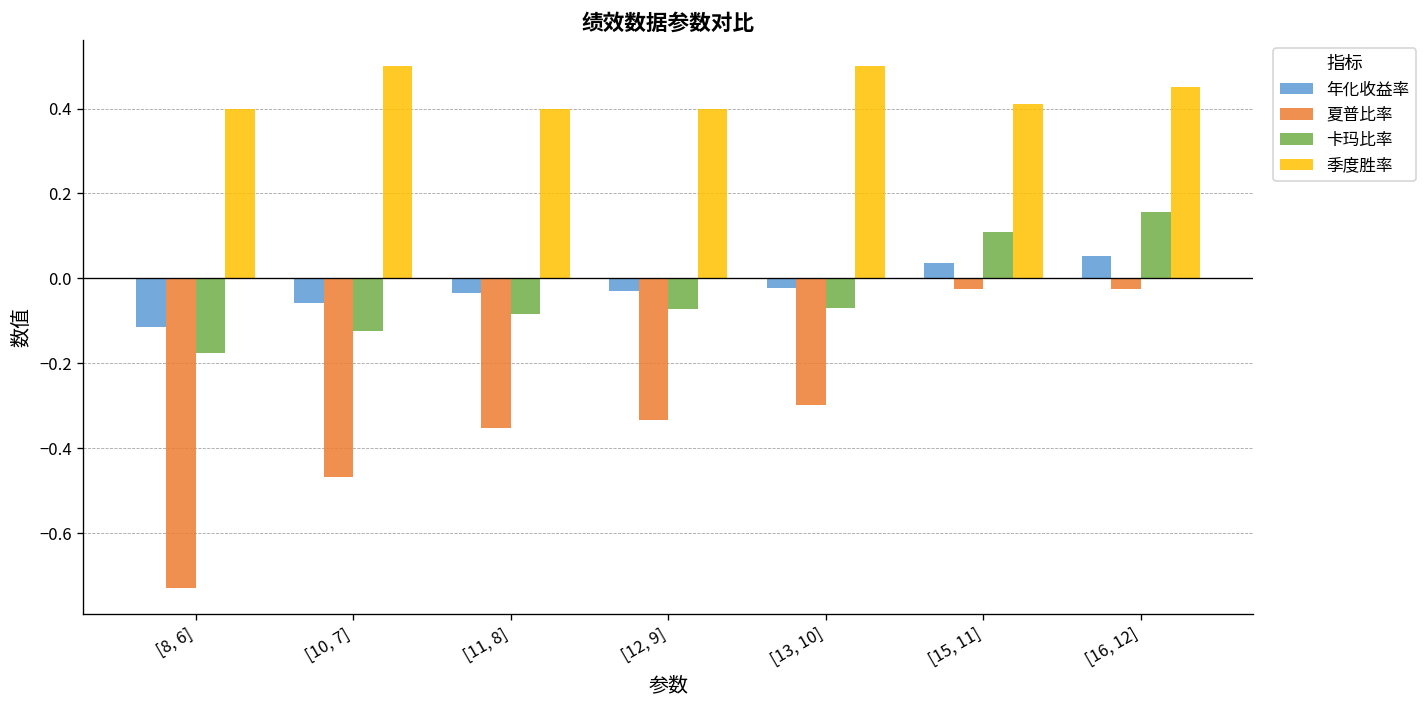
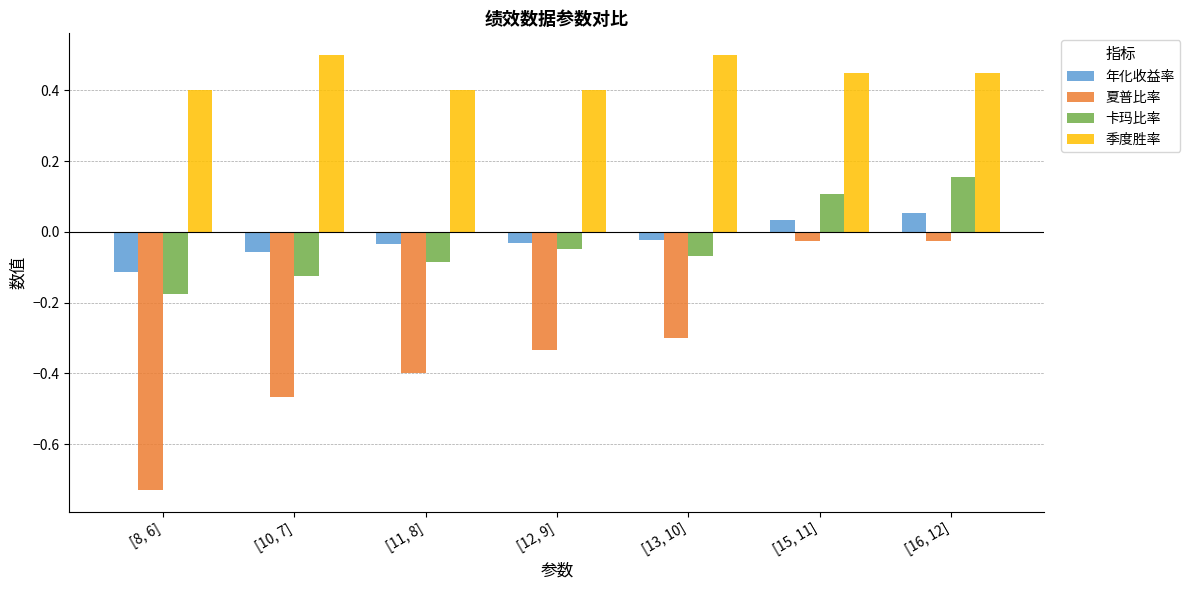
  {
    "年化收益率": {
      "[8, 6]": -0.11,
      "[10, 7]": -0.06,
      "[11, 8]": -0.03,
      "[12, 9]": -0.03,
      "[13, 10]": -0.02,
      "[15, 11]": 0.04,
      "[16, 12]": 0.05
    },
    "夏普比率": {
      "[8, 6]": -0.73,
      "[10, 7]": -0.47,
-     "[11, 8]": -0.35,
+     "[11, 8]": -0.40,
      "[12, 9]": -0.33,
      "[13, 10]": -0.30,
      "[15, 11]": -0.02,
      "[16, 12]": -0.03
    },
    "卡玛比率": {
      "[8, 6]": -0.18,
      "[10, 7]": -0.12,
      "[11, 8]": -0.08,
-     "[12, 9]": -0.07,
+     "[12, 9]": -0.05,
      "[13, 10]": -0.07,
      "[15, 11]": 0.11,
      "[16, 12]": 0.16
    },
    "季度胜率": {
      "[8, 6]": 0.40,
      "[10, 7]": 0.50,
      "[11, 8]": 0.40,
      "[12, 9]": 0.40,
      "[13, 10]": 0.50,
-     "[15, 11]": 0.41,
+     "[15, 11]": 0.45,
      "[16, 12]": 0.45
    }
  }
